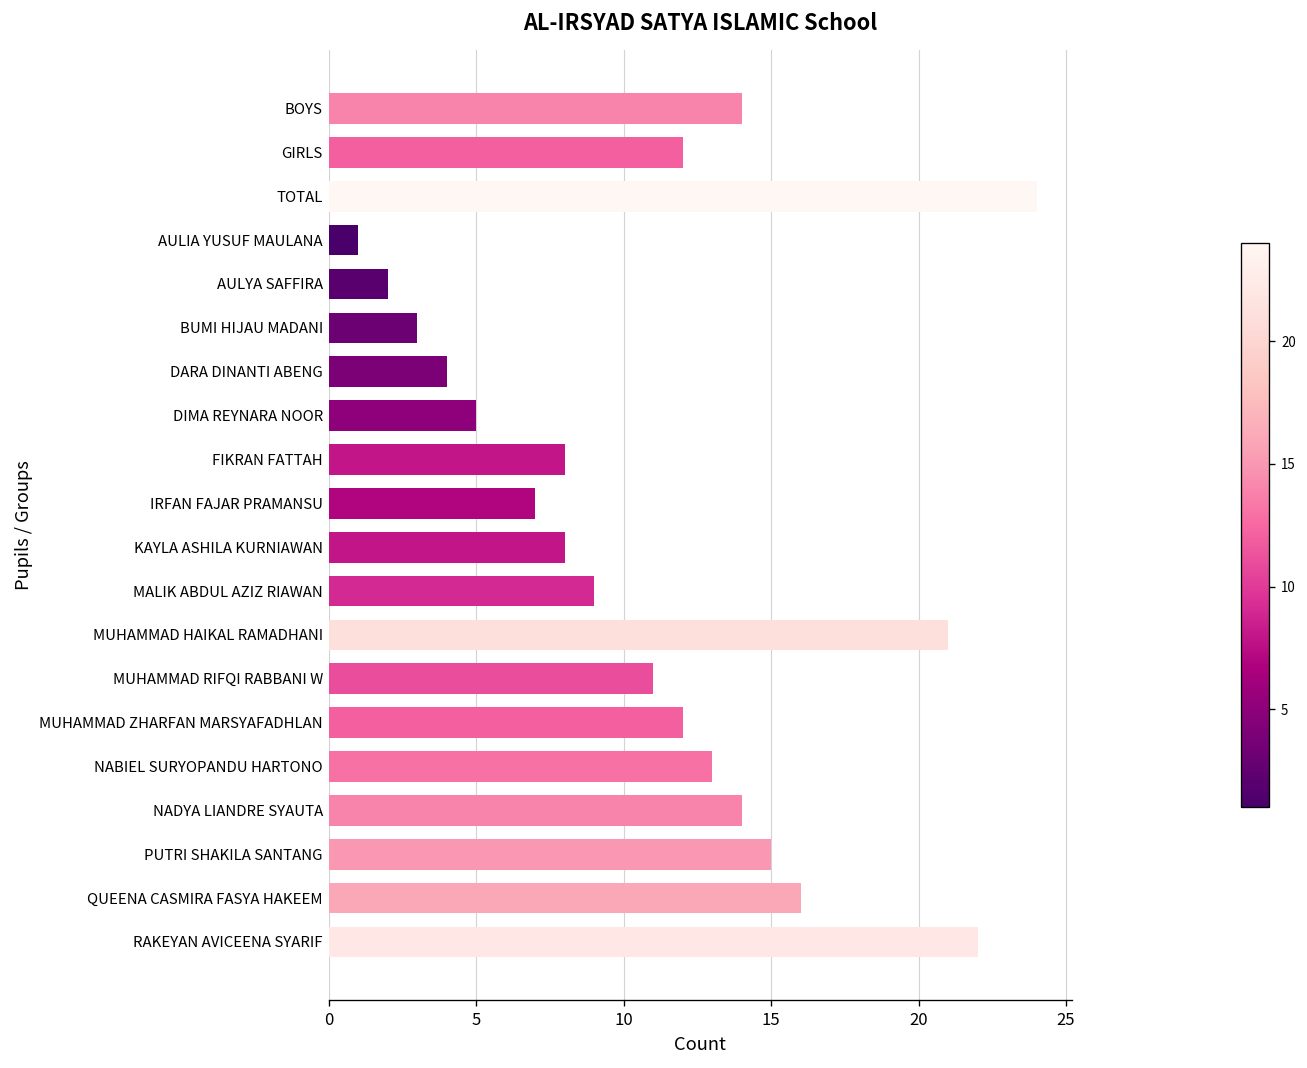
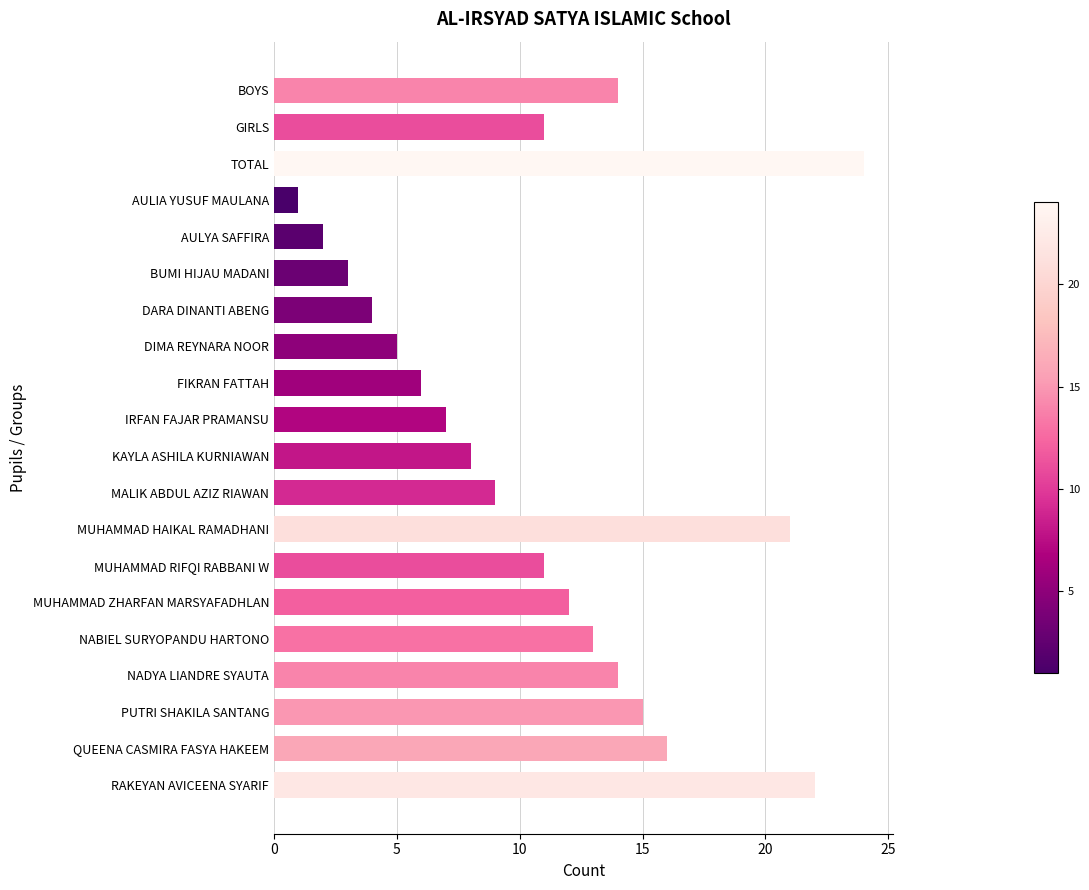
  {
    "BOYS": 14,
-   "GIRLS": 12,
+   "GIRLS": 11,
    "TOTAL": 24,
    "AULIA YUSUF MAULANA": 1,
    "AULYA SAFFIRA": 2,
    "BUMI HIJAU MADANI": 3,
    "DARA DINANTI ABENG": 4,
    "DIMA REYNARA NOOR": 5,
-   "FIKRAN FATTAH": 8,
+   "FIKRAN FATTAH": 6,
    "IRFAN FAJAR PRAMANSU": 7,
    "KAYLA ASHILA KURNIAWAN": 8,
    "MALIK ABDUL AZIZ RIAWAN": 9,
    "MUHAMMAD HAIKAL RAMADHANI": 21,
    "MUHAMMAD RIFQI RABBANI W": 11,
    "MUHAMMAD ZHARFAN MARSYAFADHLAN": 12,
    "NABIEL SURYOPANDU HARTONO": 13,
    "NADYA LIANDRE SYAUTA": 14,
    "PUTRI SHAKILA SANTANG": 15,
    "QUEENA CASMIRA FASYA HAKEEM": 16,
    "RAKEYAN AVICEENA SYARIF": 22
  }
